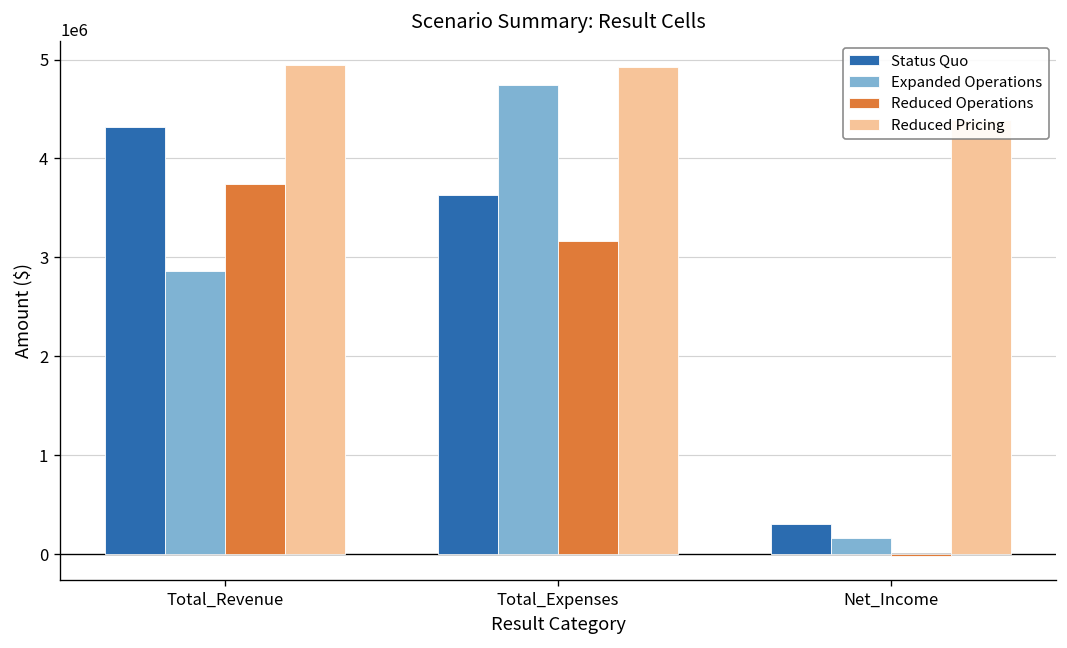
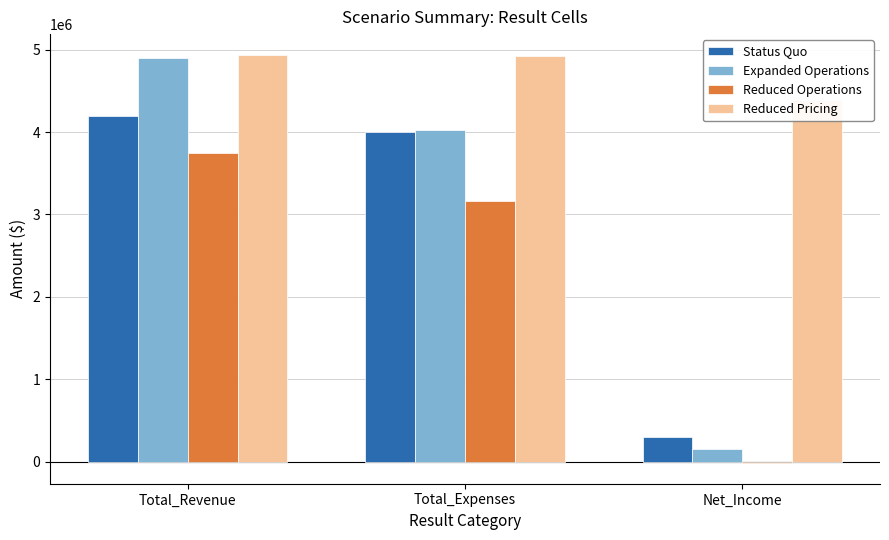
  {
    "Status Quo": {
-     "Total_Revenue": 4300000,
-     "Total_Expenses": 3600000,
+     "Total_Revenue": 4200000,
+     "Total_Expenses": 4000000,
      "Net_Income": 300000
    },
    "Expanded Operations": {
-     "Total_Revenue": 2900000,
-     "Total_Expenses": 4700000,
+     "Total_Revenue": 4900000,
+     "Total_Expenses": 4000000,
      "Net_Income": 200000
    },
    "Reduced Operations": {
      "Total_Revenue": 3700000,
      "Total_Expenses": 3200000
    },
    "Reduced Pricing": {
      "Total_Revenue": 4900000,
      "Total_Expenses": 4900000
    }
  }
